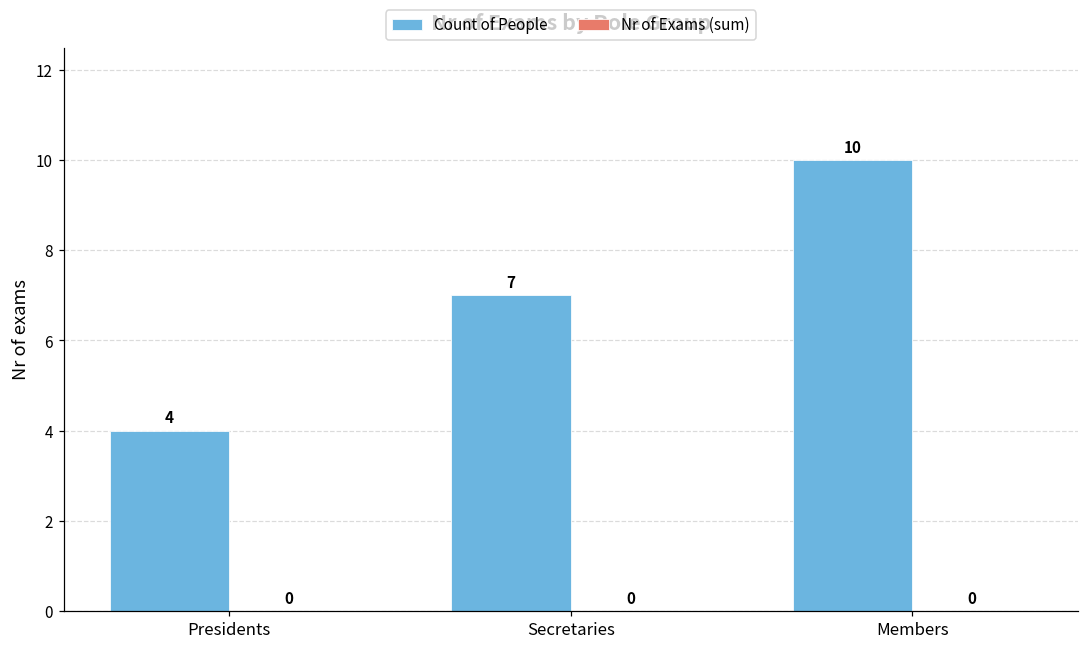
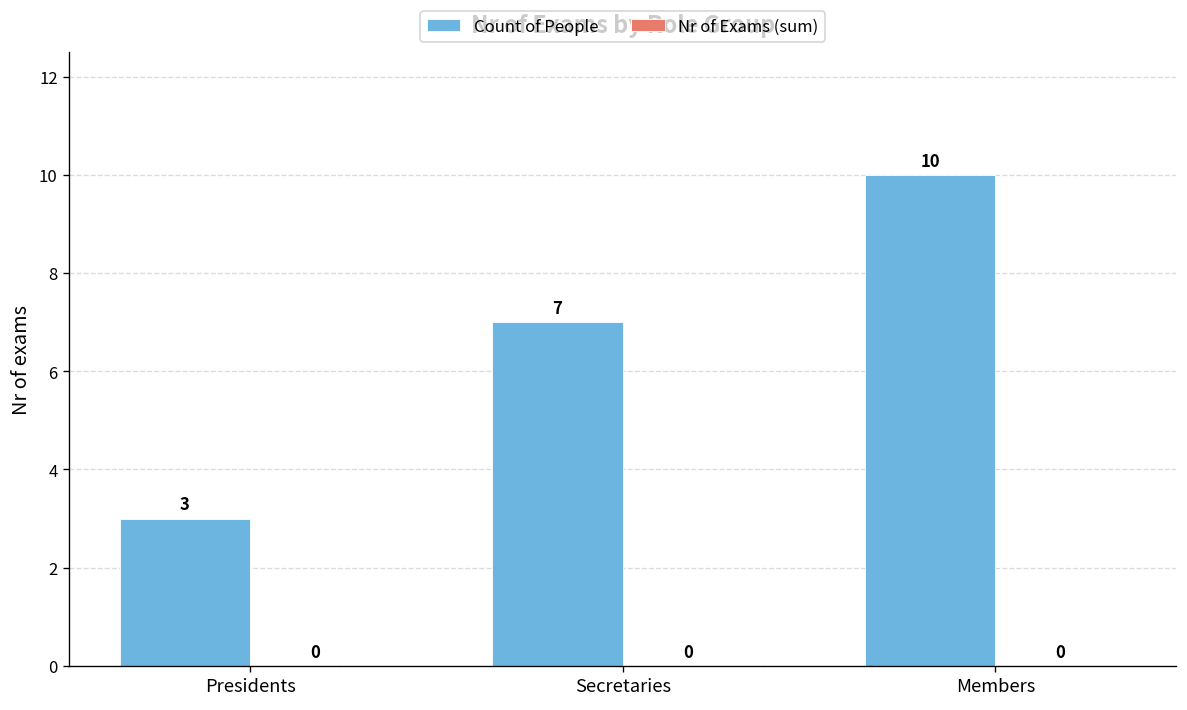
  {
    "Count of People": {
-     "Presidents": 4,
+     "Presidents": 3,
      "Secretaries": 7,
      "Members": 10
    },
    "Nr of Exams (sum)": {
      "Presidents": 0,
      "Secretaries": 0,
      "Members": 0
    }
  }
